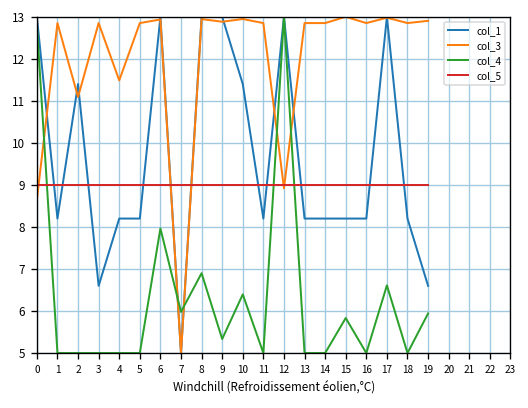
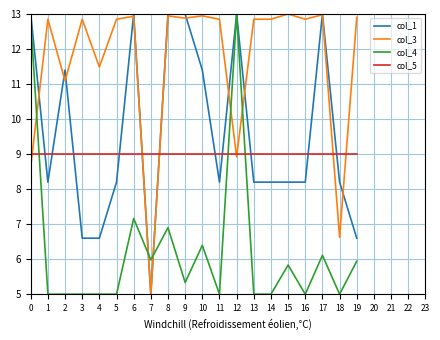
  {
    "col_1": {
      "0": 13.0,
      "1": 8.2,
      "2": 11.4,
      "3": 6.6,
-     "4": 8.2,
+     "4": 6.6,
      "5": 8.2,
      "9": 13.0,
      "10": 11.4,
      "11": 8.2,
      "13": 8.2,
      "14": 8.2,
      "15": 8.2,
      "16": 8.2,
      "18": 8.2,
      "19": 6.6
    },
    "col_3": {
      "0": 8.6,
      "1": 12.9,
      "2": 11.1,
      "3": 12.9,
      "4": 11.5,
      "5": 12.9,
      "9": 12.9,
      "10": 12.9,
      "11": 12.9,
      "12": 8.9,
      "13": 12.9,
      "14": 12.9,
      "15": 13.0,
      "16": 12.9,
-     "18": 12.9,
+     "18": 6.6,
      "19": 12.9
    },
    "col_4": {
      "0": 12.8,
      "1": 5.0,
      "2": 5.0,
      "3": 5.0,
      "4": 5.0,
      "5": 5.0,
-     "6": 8.0,
+     "6": 7.2,
      "7": 6.0,
      "8": 6.9,
      "9": 5.3,
      "10": 6.4,
      "11": 5.0,
      "13": 5.0,
      "14": 5.0,
      "15": 5.8,
      "16": 5.0,
-     "17": 6.6,
+     "17": 6.1,
      "18": 5.0,
      "19": 5.9
    },
    "col_5": {
      "0": 9.0,
      "1": 9.0,
      "2": 9.0,
      "3": 9.0,
      "4": 9.0,
      "5": 9.0,
      "6": 9.0,
      "7": 9.0,
      "8": 9.0,
      "9": 9.0,
      "10": 9.0,
      "11": 9.0,
      "12": 9.0,
      "13": 9.0,
      "14": 9.0,
      "15": 9.0,
      "16": 9.0,
      "17": 9.0,
      "18": 9.0,
      "19": 9.0
    }
  }
